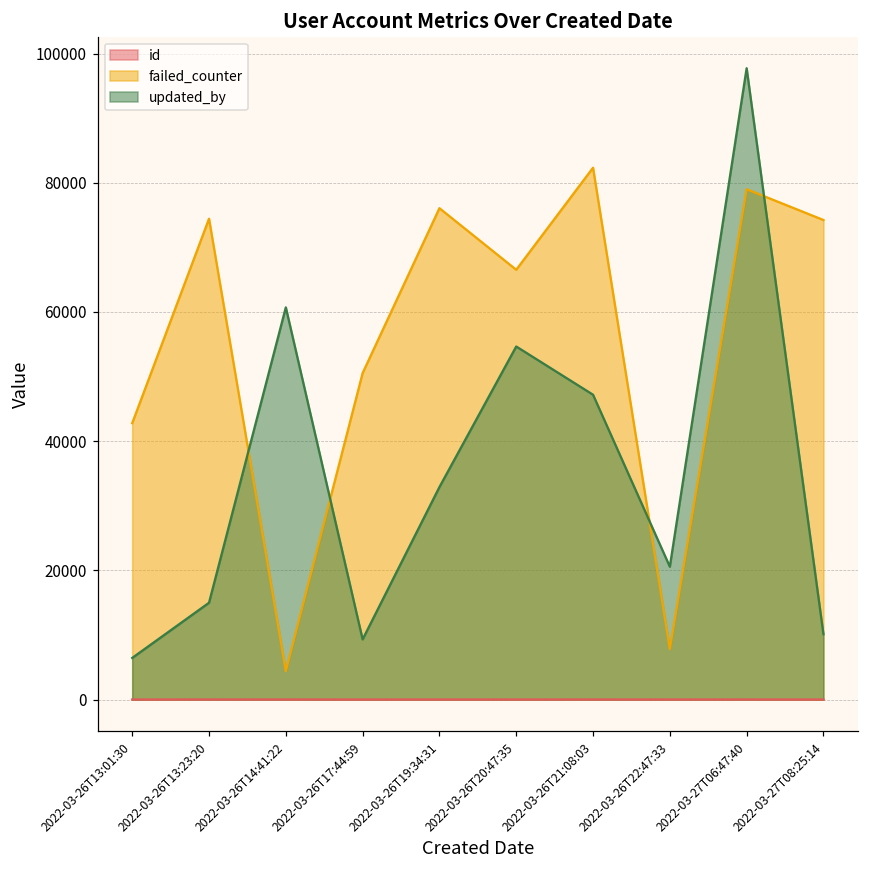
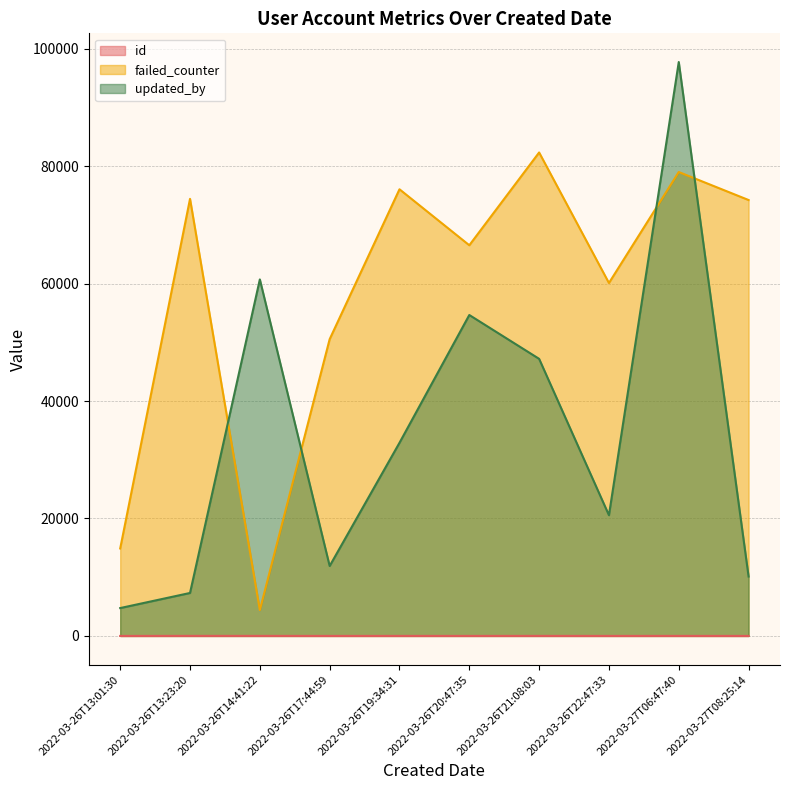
  {
    "id": {
      "2022-03-26T13:01:30": 0,
      "2022-03-26T13:23:20": 0,
      "2022-03-26T14:41:22": 0,
      "2022-03-26T17:44:59": 0,
      "2022-03-26T19:34:31": 0,
      "2022-03-26T20:47:35": 0,
      "2022-03-26T21:08:03": 0,
      "2022-03-26T22:47:33": 0,
      "2022-03-27T06:47:40": 0,
      "2022-03-27T08:25:14": 0
    },
    "failed_counter": {
-     "2022-03-26T13:01:30": 43000,
+     "2022-03-26T13:01:30": 15000,
      "2022-03-26T13:23:20": 74000,
      "2022-03-26T14:41:22": 4000,
      "2022-03-26T17:44:59": 51000,
      "2022-03-26T19:34:31": 76000,
      "2022-03-26T20:47:35": 67000,
      "2022-03-26T21:08:03": 82000,
-     "2022-03-26T22:47:33": 8000,
+     "2022-03-26T22:47:33": 60000,
      "2022-03-27T06:47:40": 79000,
      "2022-03-27T08:25:14": 74000
    },
    "updated_by": {
-     "2022-03-26T13:01:30": 6000,
-     "2022-03-26T13:23:20": 15000,
+     "2022-03-26T13:01:30": 5000,
+     "2022-03-26T13:23:20": 7000,
      "2022-03-26T14:41:22": 61000,
-     "2022-03-26T17:44:59": 9000,
+     "2022-03-26T17:44:59": 12000,
      "2022-03-26T19:34:31": 33000,
      "2022-03-26T20:47:35": 55000,
      "2022-03-26T21:08:03": 47000,
      "2022-03-26T22:47:33": 21000,
      "2022-03-27T06:47:40": 98000,
      "2022-03-27T08:25:14": 10000
    }
  }
